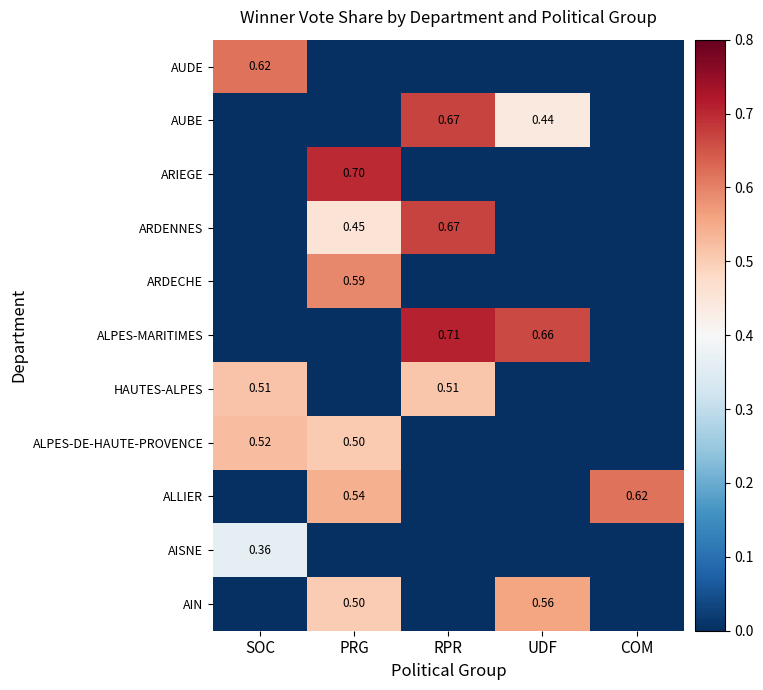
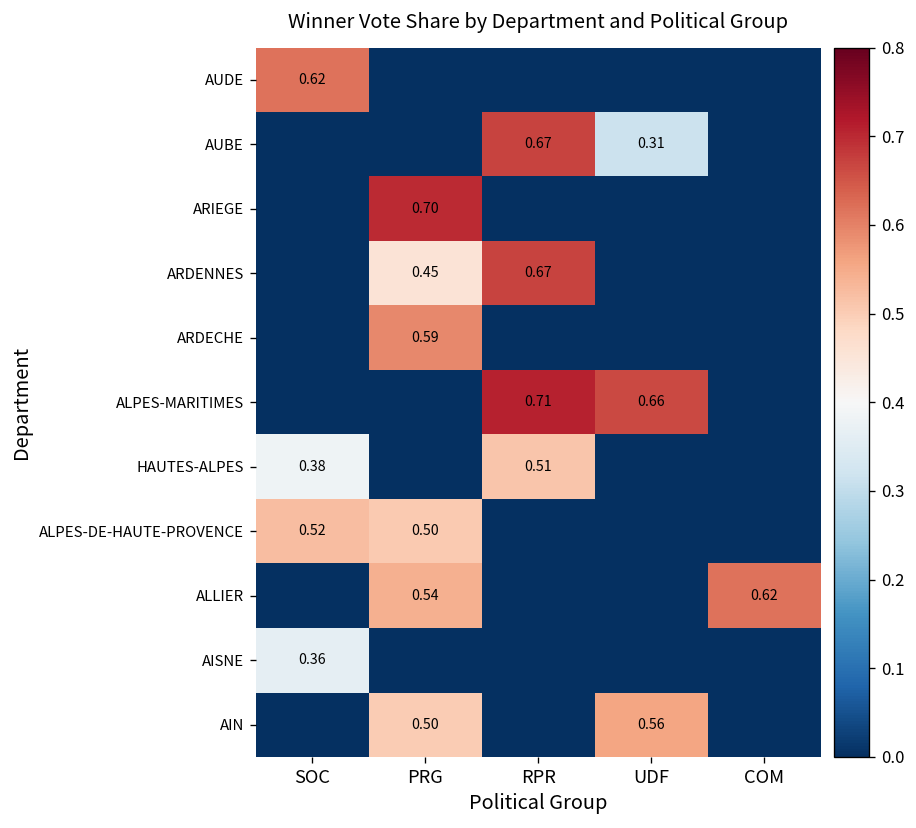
  {
    "AUDE": {
      "SOC": 0.62
    },
    "AUBE": {
      "RPR": 0.67,
-     "UDF": 0.44
+     "UDF": 0.31
    },
    "ARIEGE": {
      "PRG": 0.70
    },
    "ARDENNES": {
      "PRG": 0.45,
      "RPR": 0.67
    },
    "ARDECHE": {
      "PRG": 0.59
    },
    "ALPES-MARITIMES": {
      "RPR": 0.71,
      "UDF": 0.66
    },
    "HAUTES-ALPES": {
-     "SOC": 0.51,
+     "SOC": 0.38,
      "RPR": 0.51
    },
    "ALPES-DE-HAUTE-PROVENCE": {
      "SOC": 0.52,
      "PRG": 0.50
    },
    "ALLIER": {
      "PRG": 0.54,
      "COM": 0.62
    },
    "AISNE": {
      "SOC": 0.36
    },
    "AIN": {
      "PRG": 0.50,
      "UDF": 0.56
    }
  }
